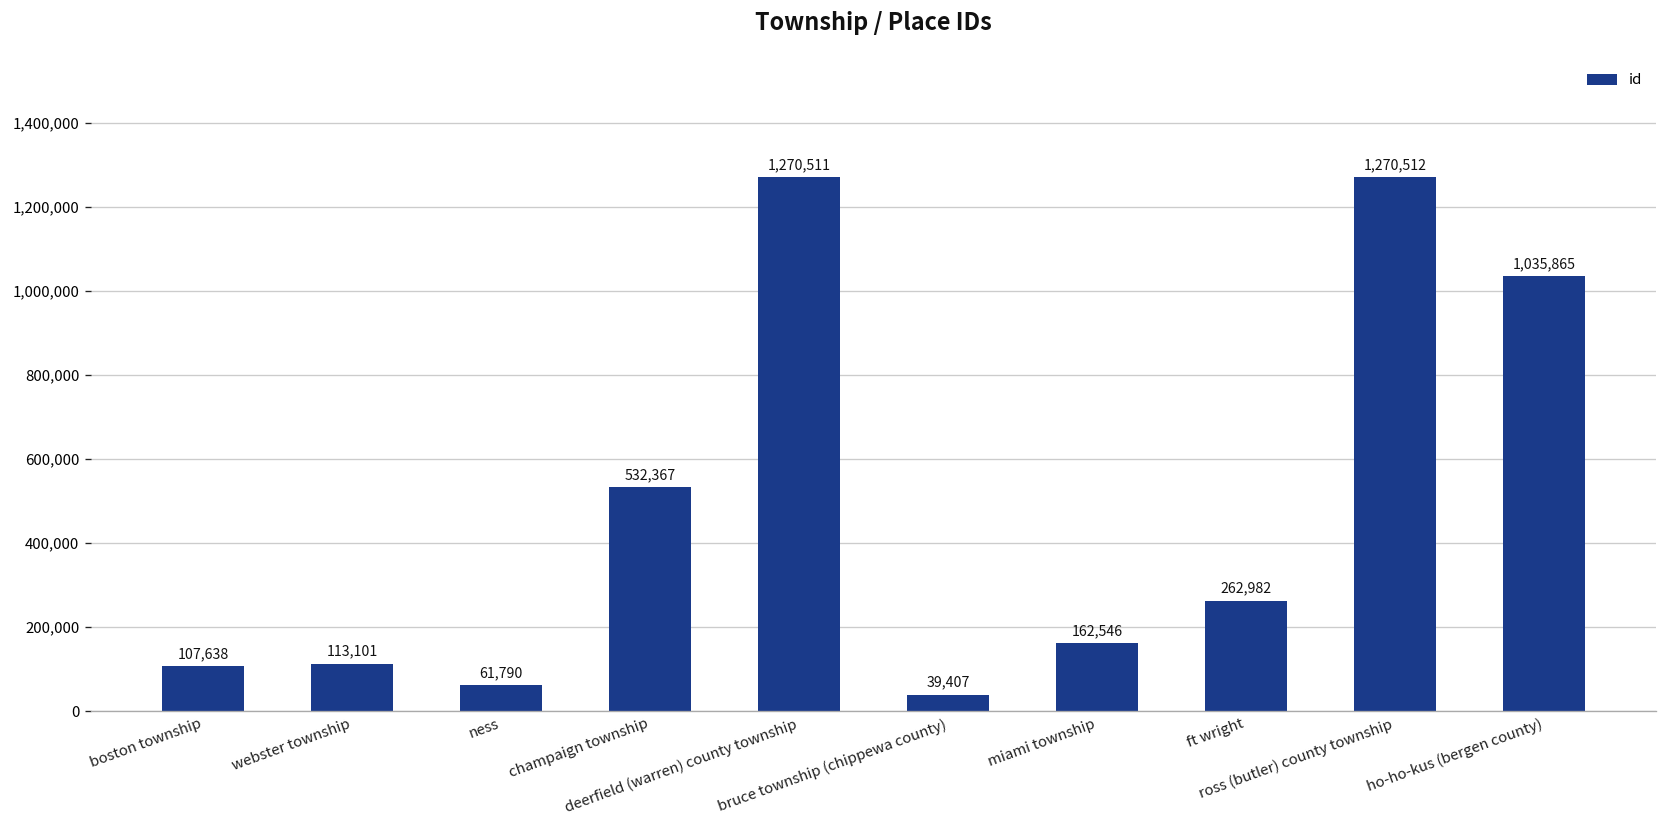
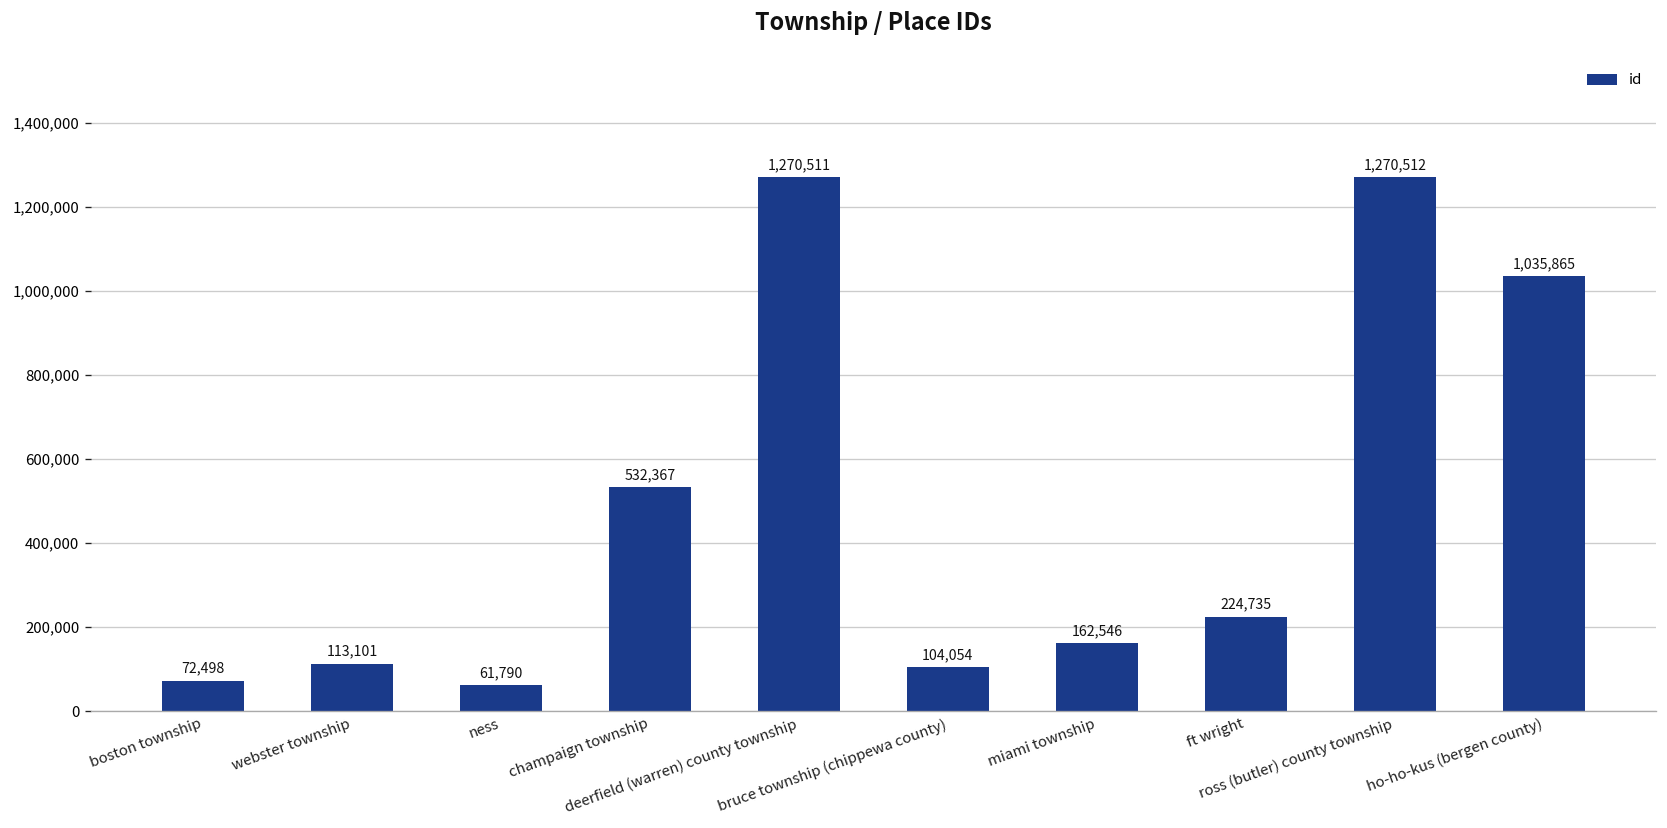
  {
-   "boston township": "107,638",
+   "boston township": "72,498",
    "webster township": "113,101",
    "ness": "61,790",
    "champaign township": "532,367",
    "deerfield (warren) county township": "1,270,511",
-   "bruce township (chippewa county)": "39,407",
+   "bruce township (chippewa county)": "104,054",
    "miami township": "162,546",
-   "ft wright": "262,982",
+   "ft wright": "224,735",
    "ross (butler) county township": "1,270,512",
    "ho-ho-kus (bergen county)": "1,035,865"
  }
